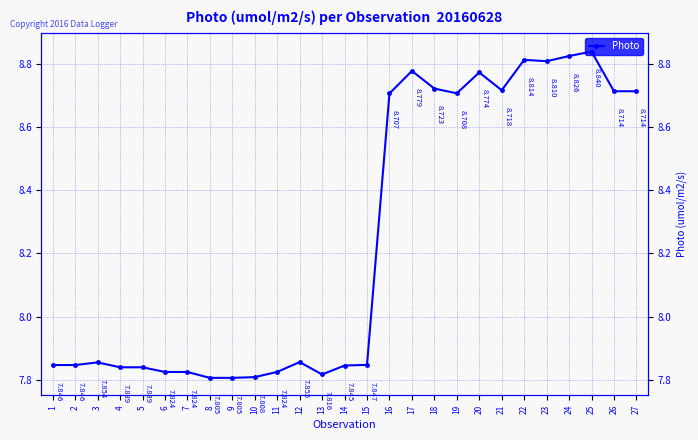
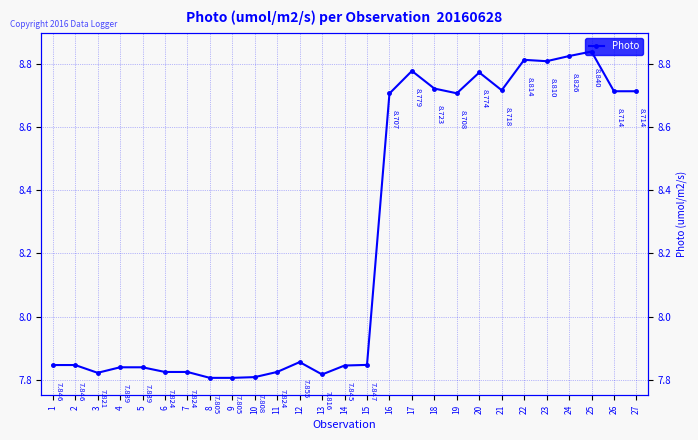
  {
    "1": 7.846,
    "2": 7.846,
-   "3": 7.854,
+   "3": 7.821,
    "4": 7.839,
    "5": 7.839,
    "6": 7.824,
    "7": 7.824,
    "8": 7.805,
    "9": 7.805,
    "10": 7.808,
    "11": 7.824,
    "12": 7.855,
    "13": 7.816,
    "14": 7.845,
    "15": 7.847,
    "16": 8.707,
    "17": 8.779,
    "18": 8.723,
    "19": 8.708,
    "20": 8.774,
    "21": 8.718,
    "22": 8.814,
    "23": 8.810,
    "24": 8.826,
    "26": 8.714,
    "27": 8.714
  }
